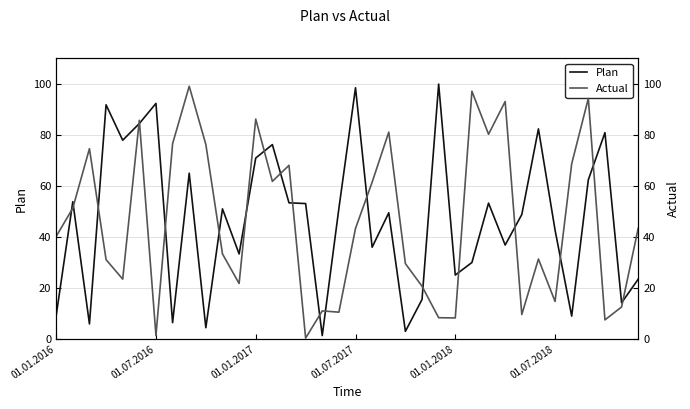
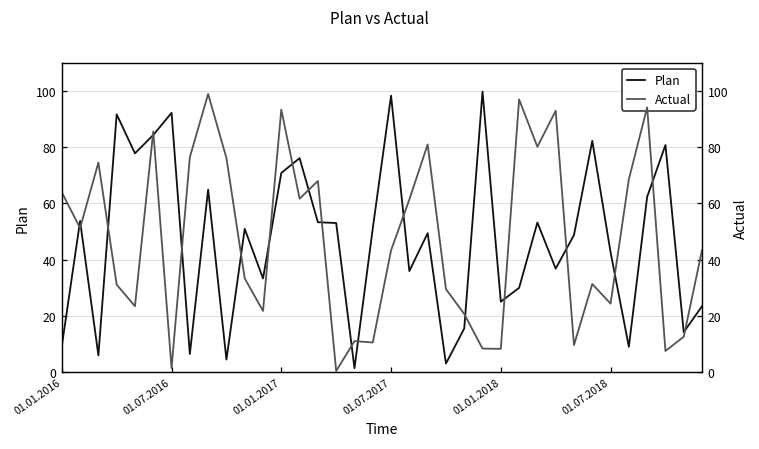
  {
    "Plan": {
      "01.01.2016": 9,
      "01.07.2016": 92,
      "01.01.2017": 71,
      "01.07.2017": 98,
      "01.01.2018": 25,
      "01.07.2018": 43
    },
    "Actual": {
-     "01.01.2016": 40,
+     "01.01.2016": 64,
      "01.07.2016": 1,
-     "01.01.2017": 86,
+     "01.01.2017": 93,
      "01.07.2017": 43,
      "01.01.2018": 8,
-     "01.07.2018": 15
+     "01.07.2018": 24
    }
  }
